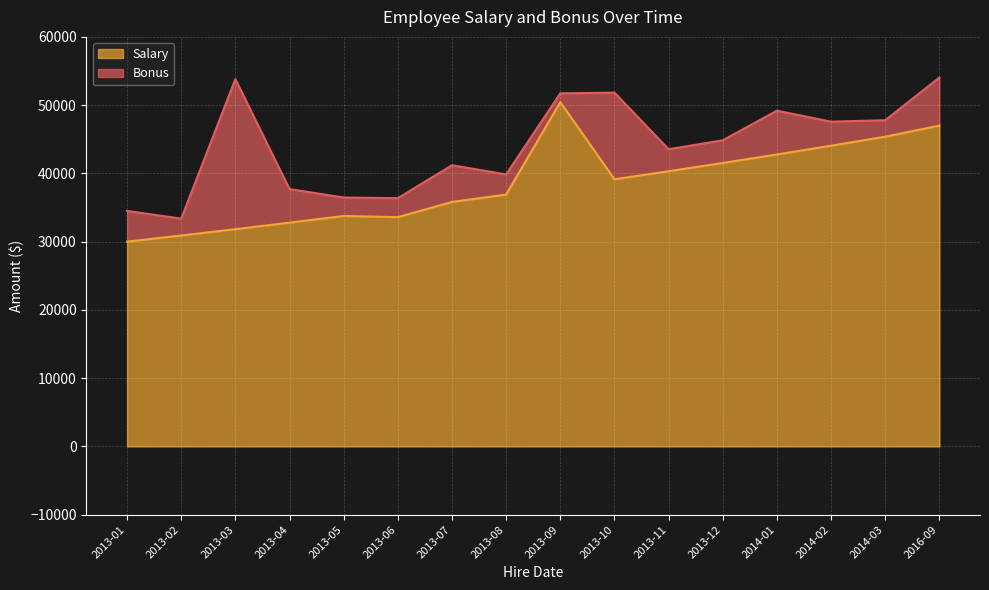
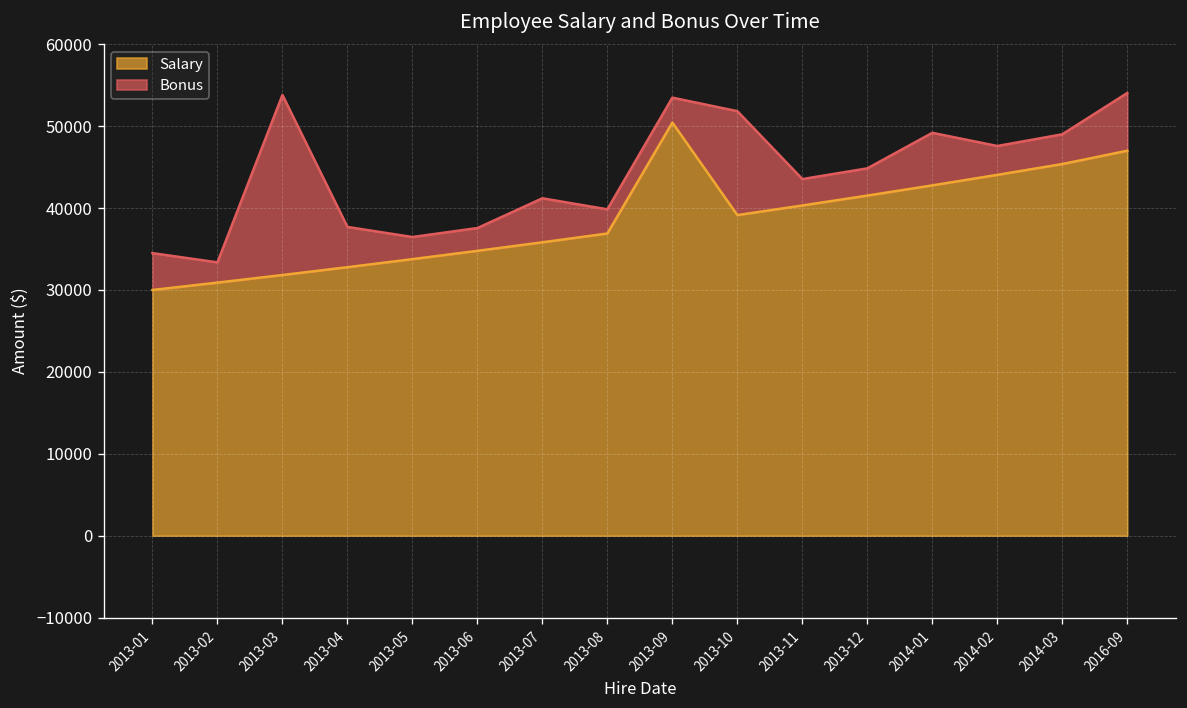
  {
    "Salary": {
      "2013-01": 30000,
      "2013-02": 31000,
      "2013-03": 32000,
      "2013-04": 33000,
      "2013-05": 34000,
-     "2013-06": 34000,
+     "2013-06": 35000,
      "2013-07": 36000,
      "2013-08": 37000,
      "2013-09": 50000,
      "2013-10": 39000,
      "2013-11": 40000,
      "2013-12": 42000,
      "2014-01": 43000,
      "2014-02": 44000,
      "2014-03": 45000,
      "2016-09": 47000
    },
    "Bonus": {
      "2013-01": 5000,
      "2013-02": 2000,
      "2013-03": 22000,
      "2013-04": 5000,
      "2013-05": 3000,
      "2013-06": 3000,
      "2013-07": 5000,
      "2013-08": 3000,
-     "2013-09": 1000,
+     "2013-09": 3000,
      "2013-10": 13000,
      "2013-11": 3000,
      "2013-12": 3000,
      "2014-01": 6000,
      "2014-02": 4000,
-     "2014-03": 2000,
+     "2014-03": 4000,
      "2016-09": 7000
    }
  }
